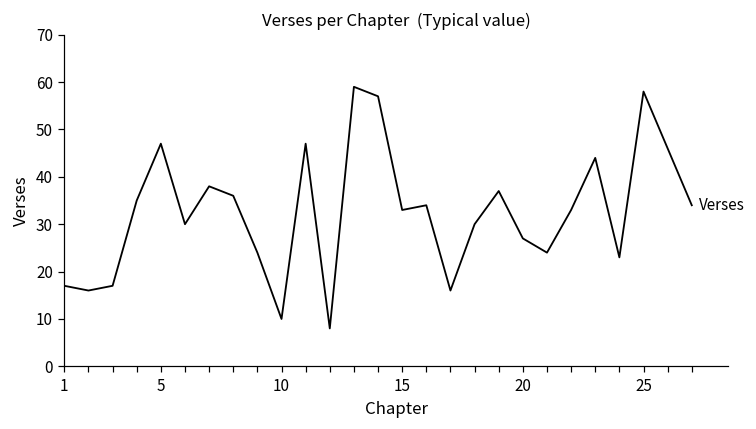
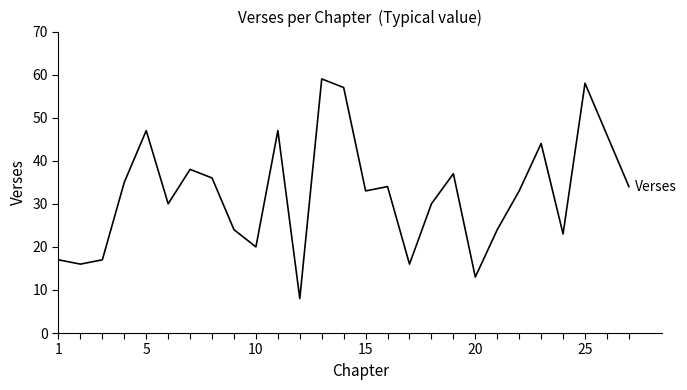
  {
    "1": 17,
    "5": 47,
-   "10": 10,
+   "10": 20,
    "15": 33,
-   "20": 27,
+   "20": 13,
    "25": 58
  }
